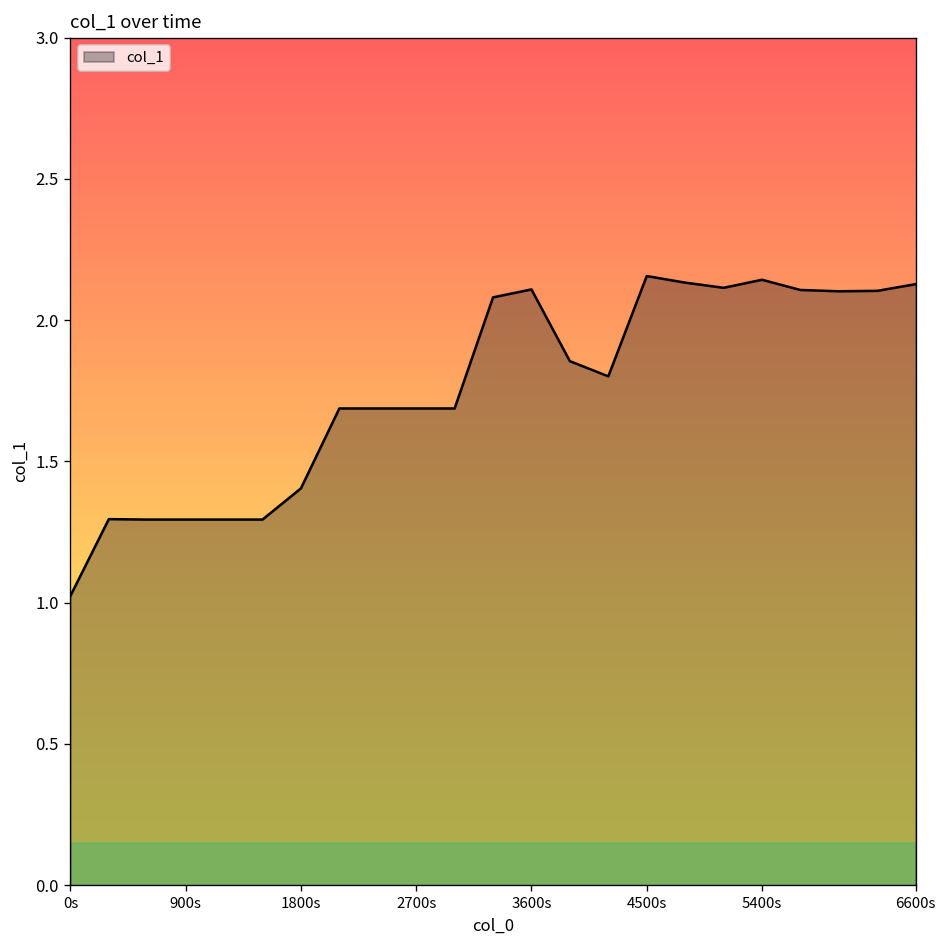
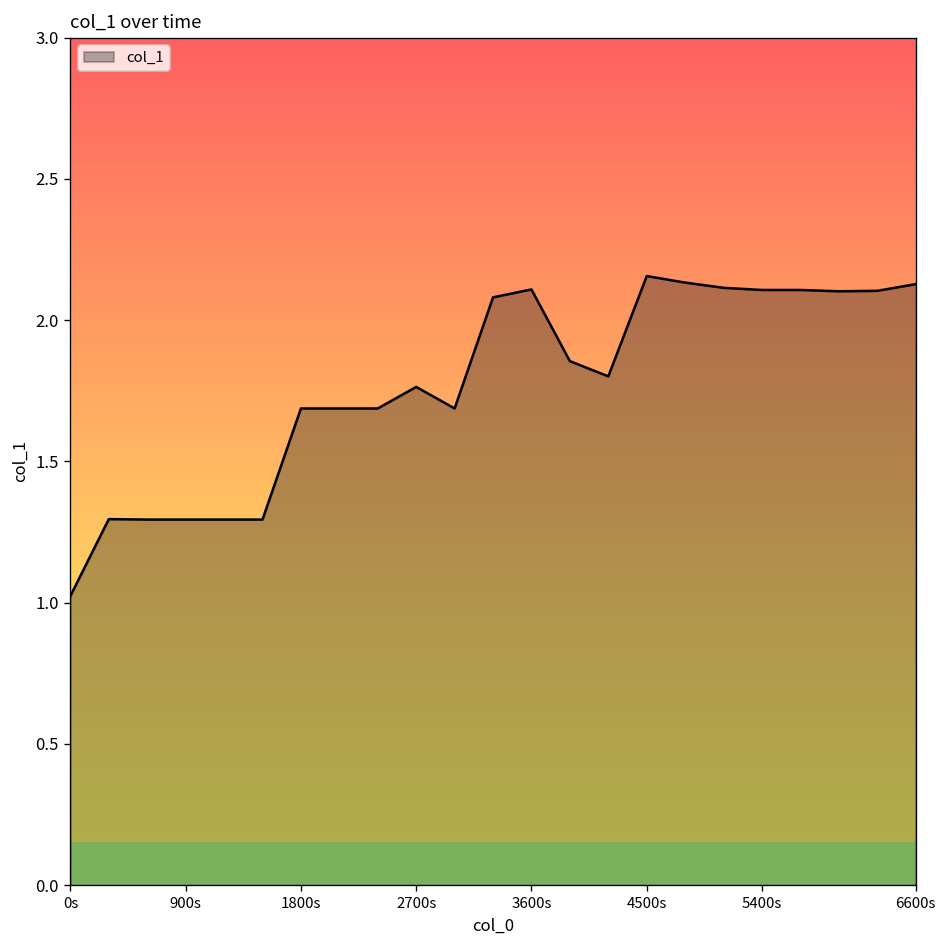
  {
    "0s": 1.02,
    "900s": 1.29,
-   "1800s": 1.40,
-   "2700s": 1.69,
+   "1800s": 1.69,
+   "2700s": 1.76,
    "3600s": 2.11,
    "4500s": 2.16,
-   "5400s": 2.14,
+   "5400s": 2.11,
    "6600s": 2.13
  }
